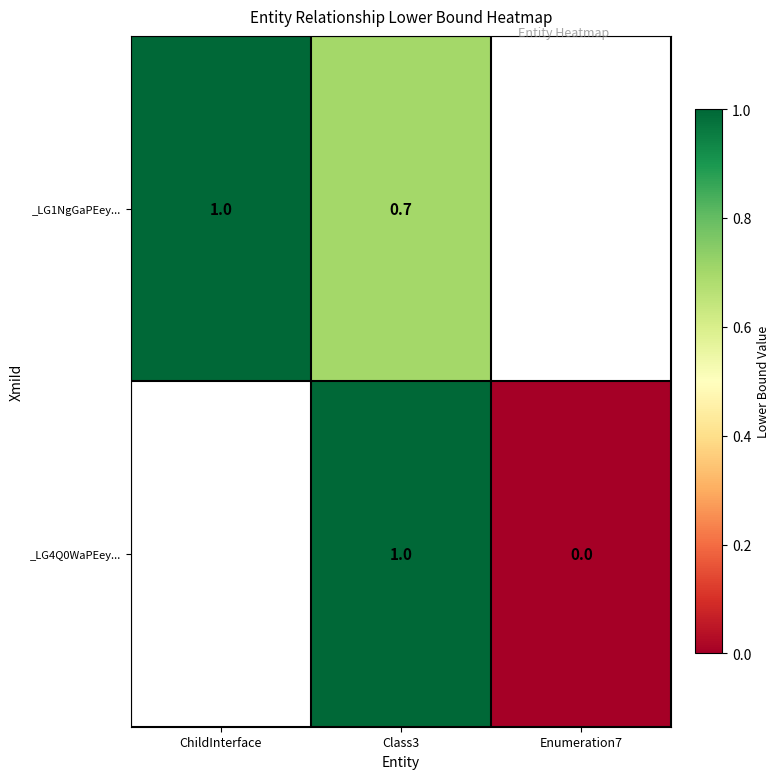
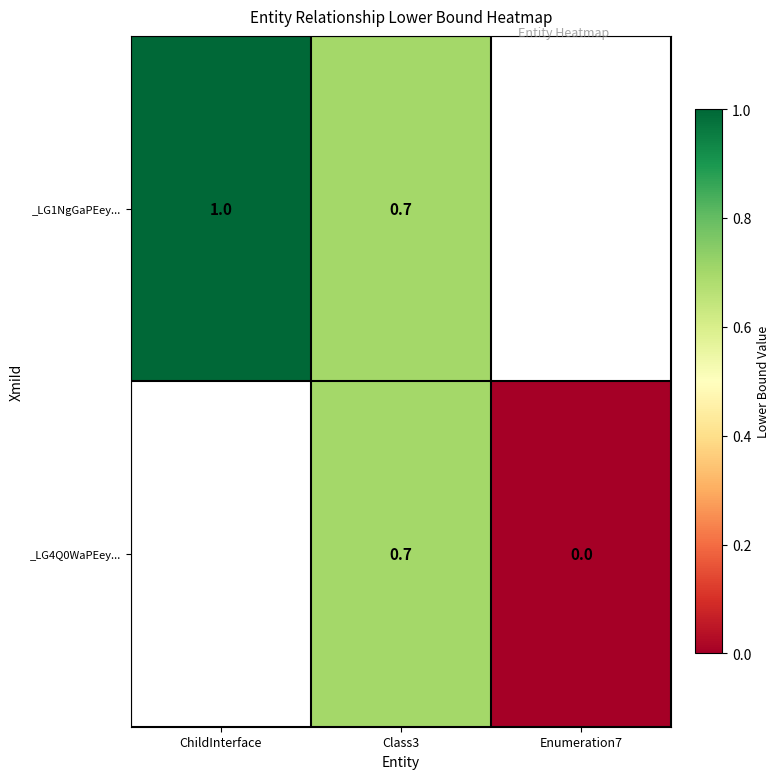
  {
    "_LG1NgGaPEey...": {
      "ChildInterface": 1.0,
      "Class3": 0.7
    },
    "_LG4Q0WaPEey...": {
-     "Class3": 1.0,
+     "Class3": 0.7,
      "Enumeration7": 0.0
    }
  }
